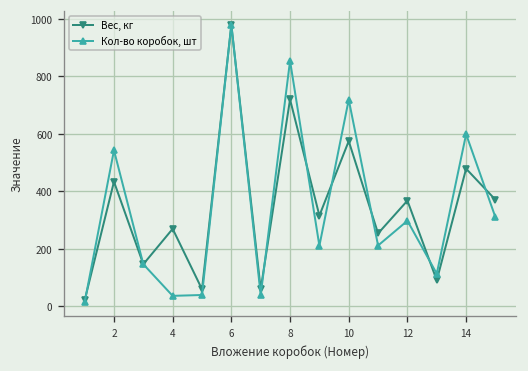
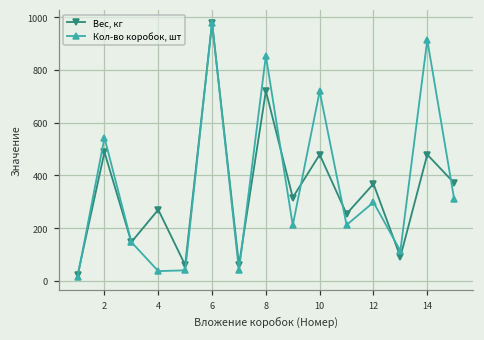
  {
    "Вес, кг": {
-     "2": 430,
+     "2": 490,
      "4": 270,
      "8": 720,
-     "10": 580,
+     "10": 480,
      "12": 370,
      "14": 480
    },
    "Кол-во коробок, шт": {
      "2": 540,
      "4": 40,
      "8": 850,
      "10": 720,
      "12": 300,
-     "14": 600
+     "14": 910
    }
  }
